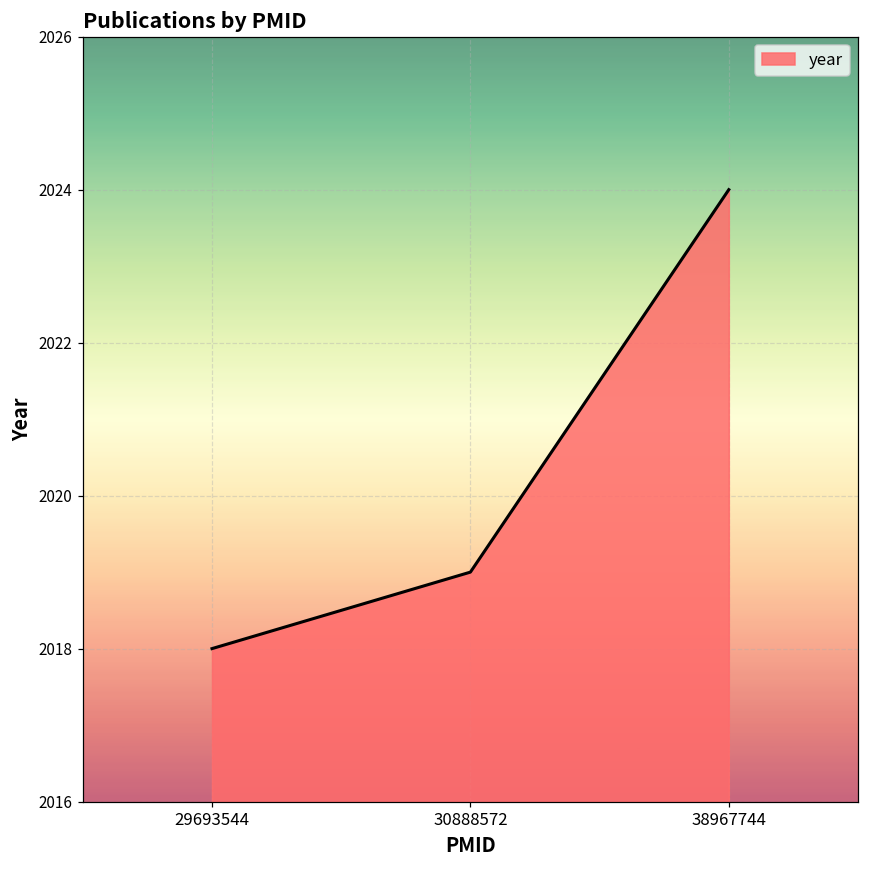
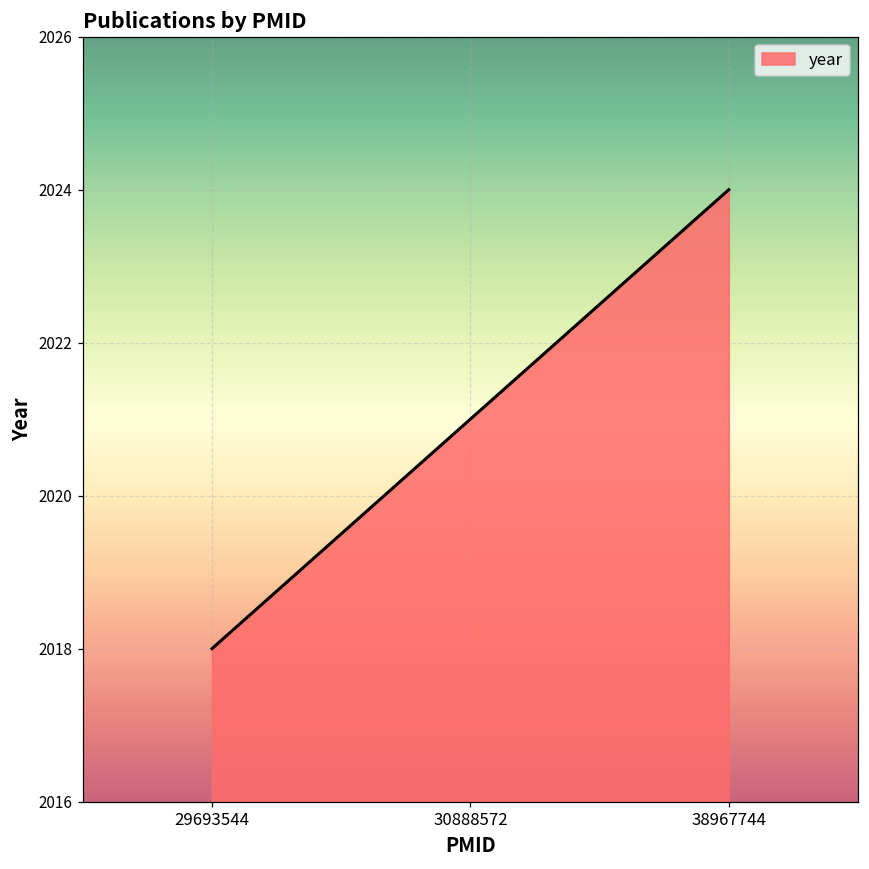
  {
    "29693544": 2018,
-   "30888572": 2019,
+   "30888572": 2021,
    "38967744": 2024
  }
